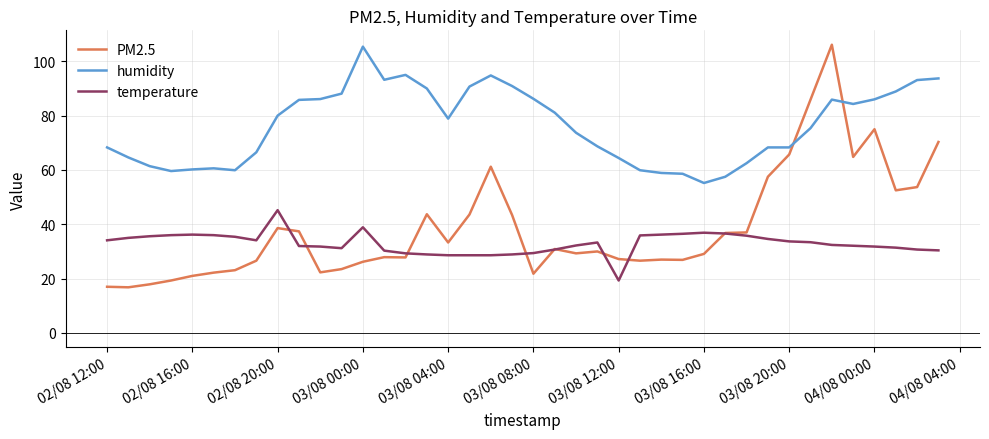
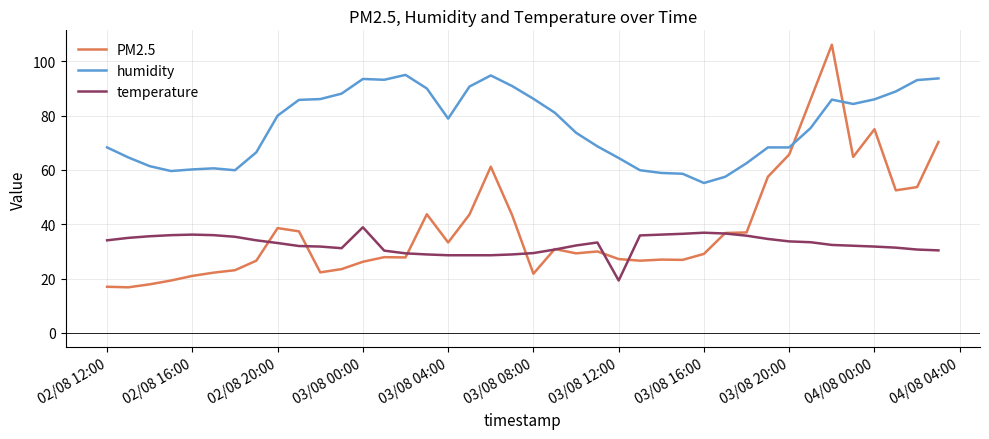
  {
    "PM2.5": {
      "02/08 12:00": 17,
      "02/08 16:00": 21,
      "02/08 20:00": 39,
      "03/08 00:00": 26,
      "03/08 04:00": 33,
      "03/08 08:00": 22,
      "03/08 12:00": 27,
      "03/08 16:00": 29,
      "03/08 20:00": 66,
      "04/08 00:00": 75
    },
    "humidity": {
      "02/08 12:00": 68,
      "02/08 16:00": 60,
      "02/08 20:00": 80,
-     "03/08 00:00": 105,
+     "03/08 00:00": 94,
      "03/08 04:00": 79,
      "03/08 08:00": 86,
      "03/08 12:00": 64,
      "03/08 16:00": 55,
      "03/08 20:00": 68,
      "04/08 00:00": 86
    },
    "temperature": {
      "02/08 12:00": 34,
      "02/08 16:00": 36,
-     "02/08 20:00": 45,
+     "02/08 20:00": 33,
      "03/08 00:00": 39,
      "03/08 04:00": 29,
      "03/08 08:00": 29,
      "03/08 12:00": 19,
      "03/08 16:00": 37,
      "03/08 20:00": 34,
      "04/08 00:00": 32
    }
  }
